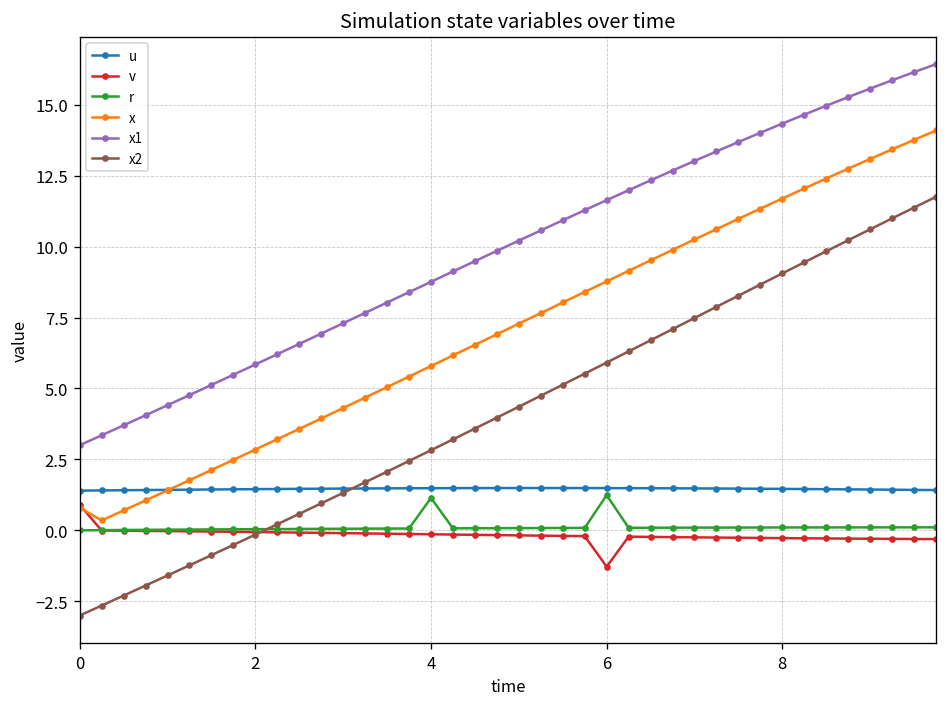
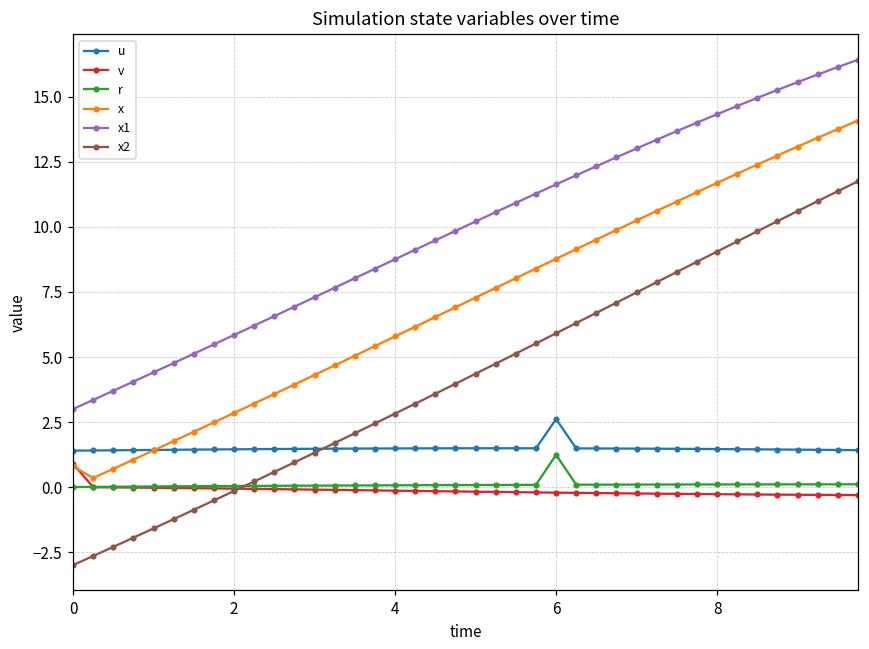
  {
    "u": {
      "0": 1.4,
      "2": 1.5,
      "4": 1.5,
-     "6": 1.5,
+     "6": 2.6,
      "8": 1.5
    },
    "v": {
      "4": -0.1,
-     "6": -1.3,
+     "6": -0.2,
      "8": -0.3
    },
    "r": {
      "0": 0.0,
-     "4": 1.1,
+     "4": 0.1,
      "6": 1.2,
      "8": 0.1
    },
    "x": {
      "2": 2.8,
      "4": 5.8,
      "6": 8.8,
      "8": 11.7
    },
    "x1": {
      "0": 3.0,
      "2": 5.8,
      "4": 8.8,
      "6": 11.6,
      "8": 14.3
    },
    "x2": {
      "0": -3.0,
      "4": 2.8,
      "6": 5.9,
      "8": 9.1
    }
  }
